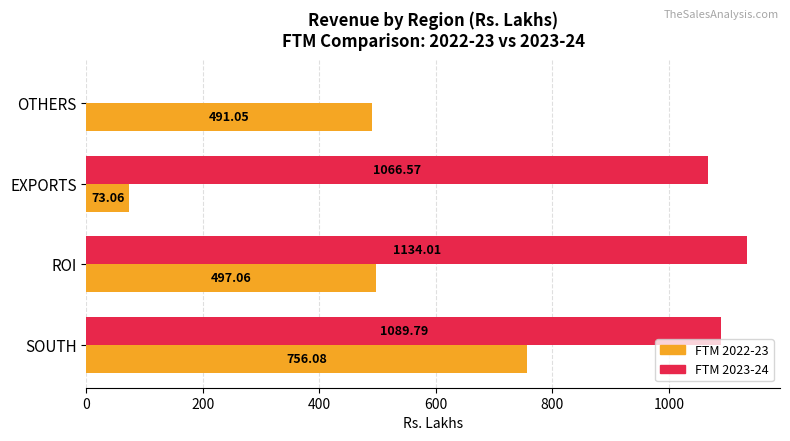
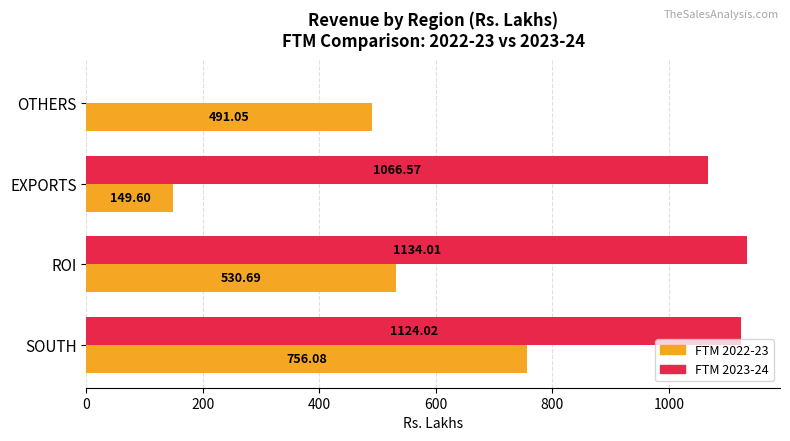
  {
    "FTM 2022-23": {
      "OTHERS": 491.05,
-     "EXPORTS": 73.06,
-     "ROI": 497.06,
+     "EXPORTS": 149.60,
+     "ROI": 530.69,
      "SOUTH": 756.08
    },
    "FTM 2023-24": {
      "EXPORTS": 1066.57,
      "ROI": 1134.01,
-     "SOUTH": 1089.79
+     "SOUTH": 1124.02
    }
  }
